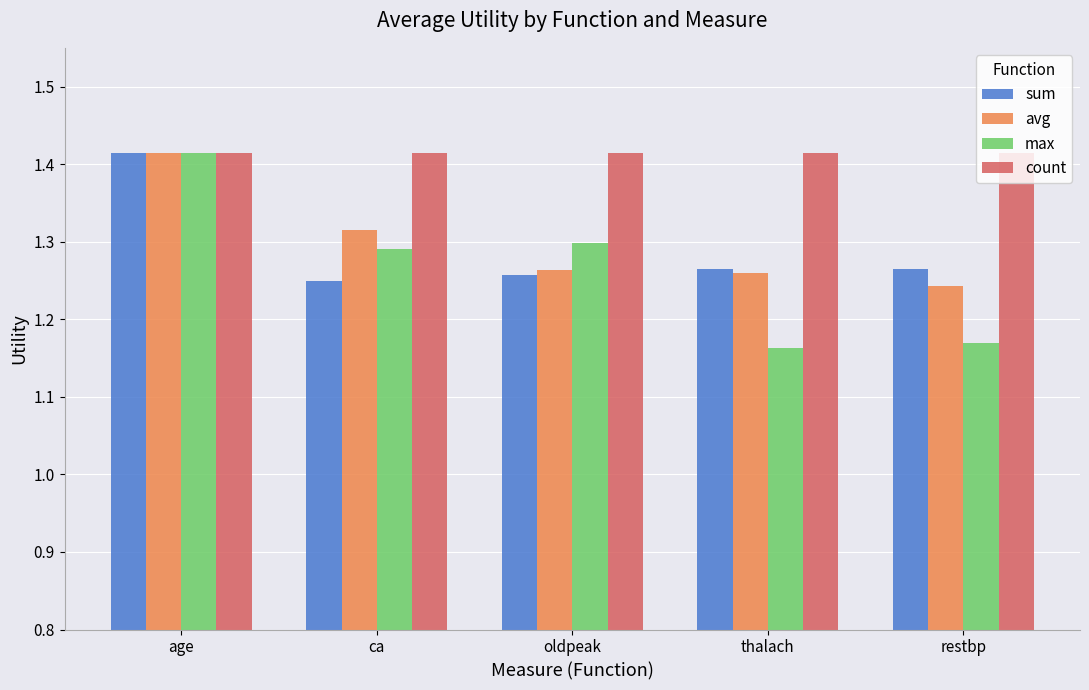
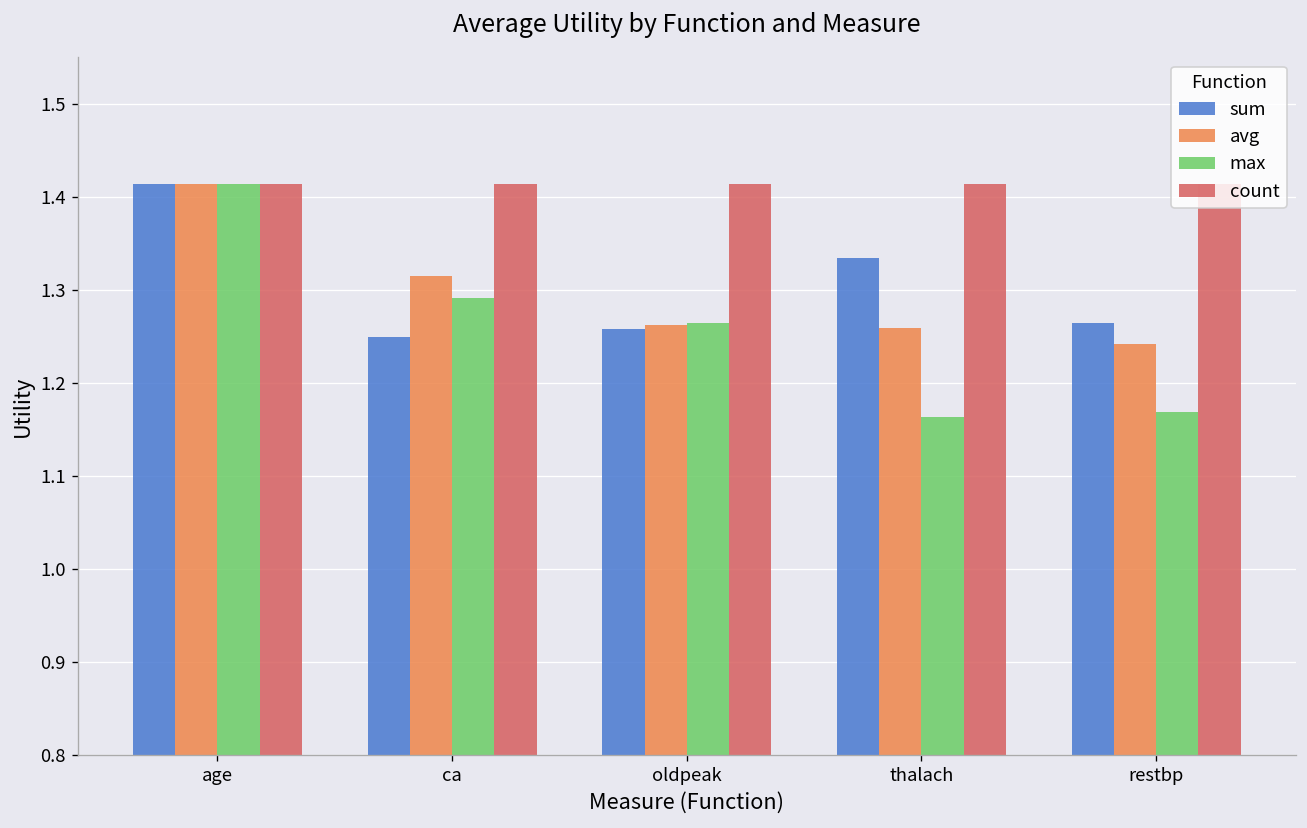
  {
    "sum": {
      "age": 1.41,
      "ca": 1.25,
      "oldpeak": 1.26,
-     "thalach": 1.26,
+     "thalach": 1.33,
      "restbp": 1.26
    },
    "max": {
      "age": 1.41,
      "ca": 1.29,
-     "oldpeak": 1.30,
+     "oldpeak": 1.26,
      "thalach": 1.16,
      "restbp": 1.17
    }
  }
